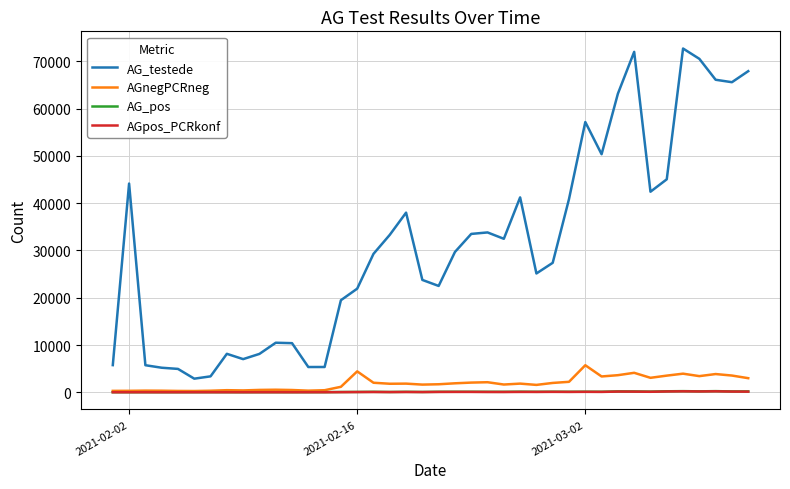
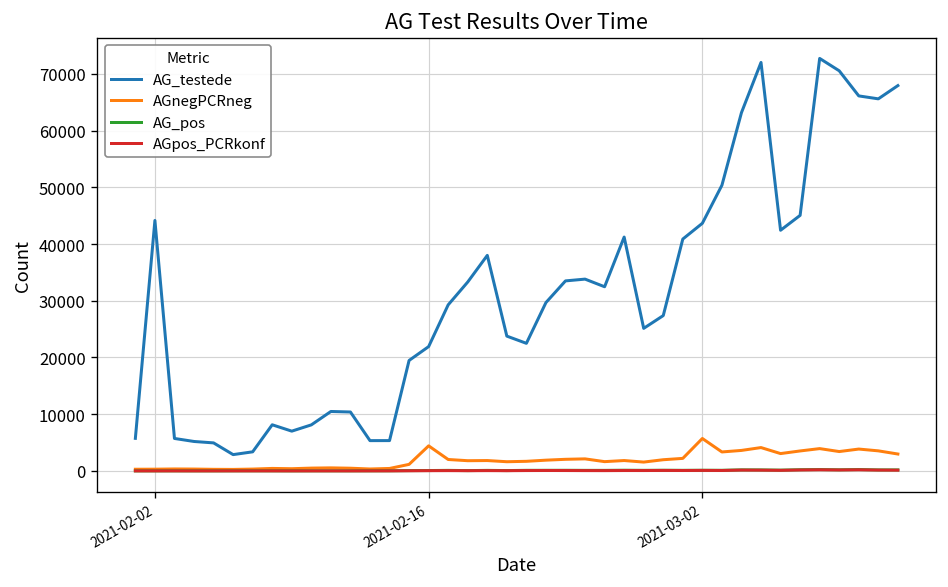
  {
    "AG_testede": {
      "2021-02-02": 44000,
      "2021-02-16": 22000,
-     "2021-03-02": 57000
+     "2021-03-02": 44000
    },
    "AGnegPCRneg": {
      "2021-02-16": 4000,
      "2021-03-02": 6000
    }
  }
